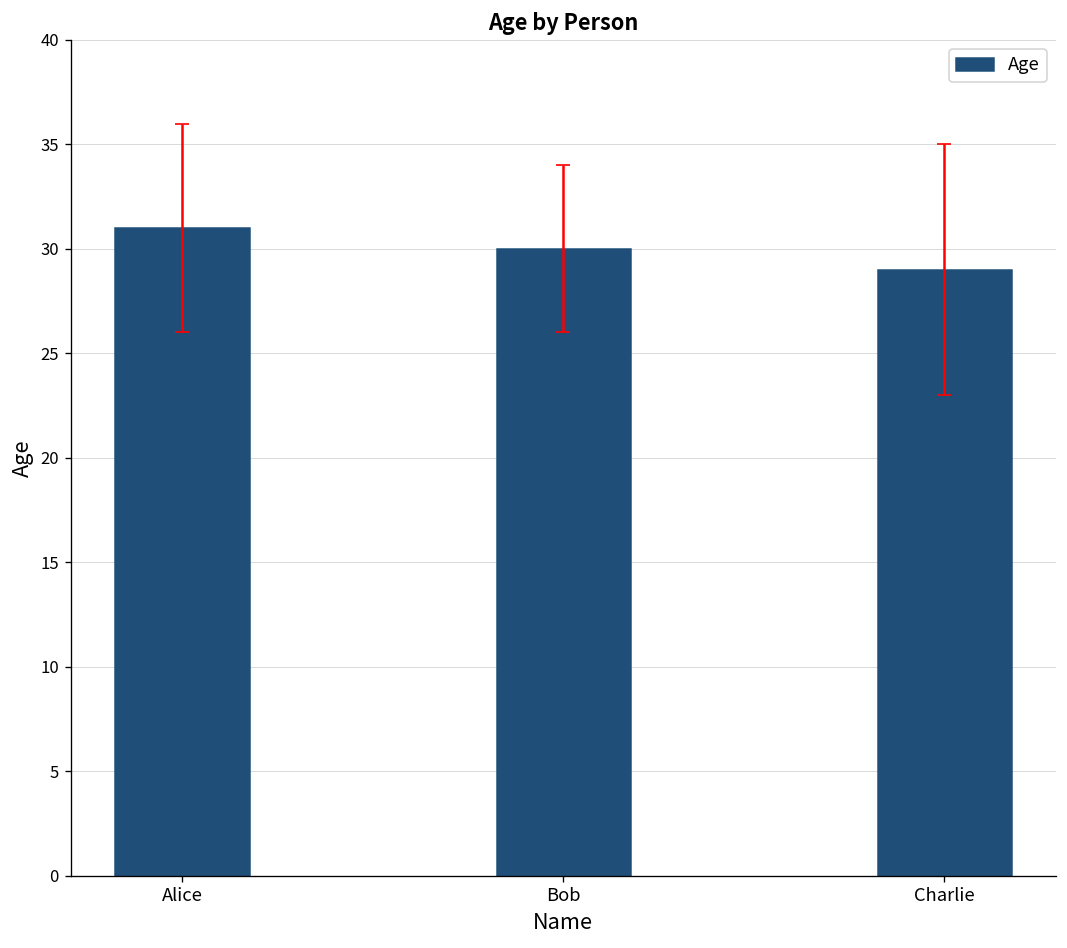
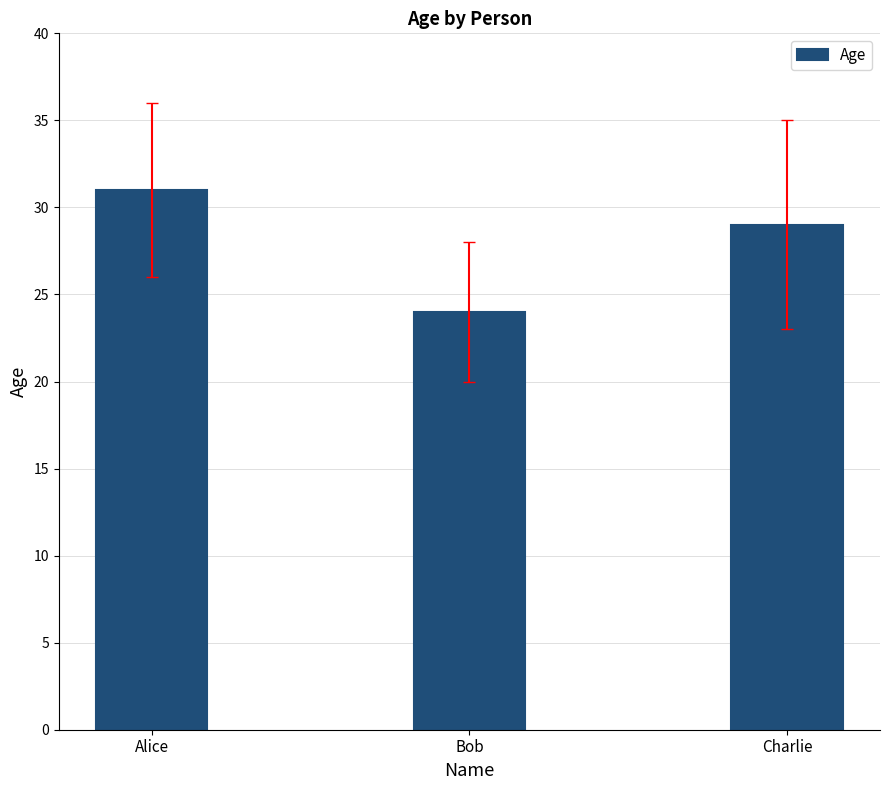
  {
    "Age": {
      "Alice": 31,
-     "Bob": 30,
+     "Bob": 24,
      "Charlie": 29
    }
  }
